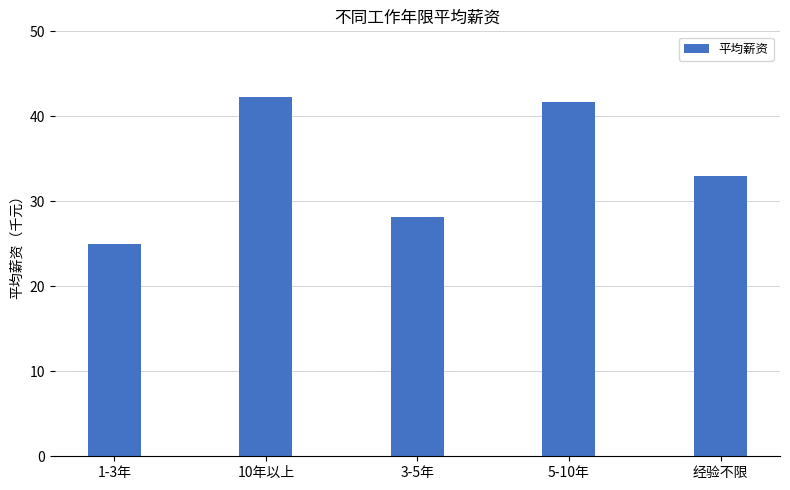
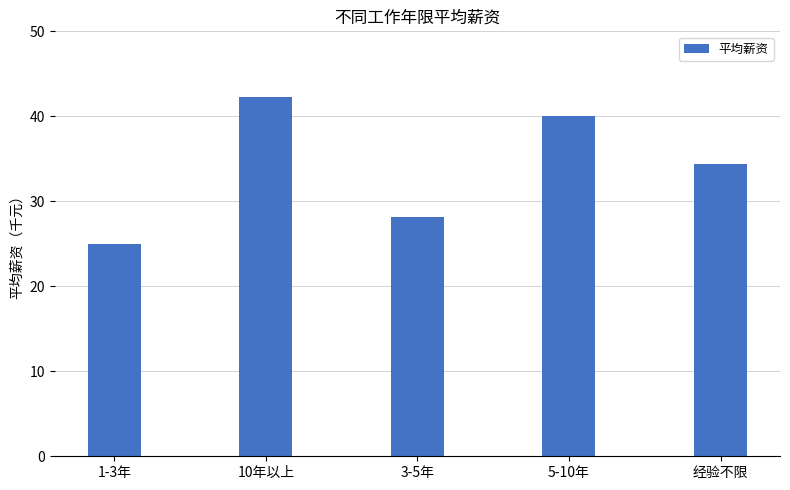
  {
    "1-3年": 25,
    "10年以上": 42,
    "3-5年": 28,
-   "5-10年": 42,
-   "经验不限": 33
+   "5-10年": 40,
+   "经验不限": 34
  }
